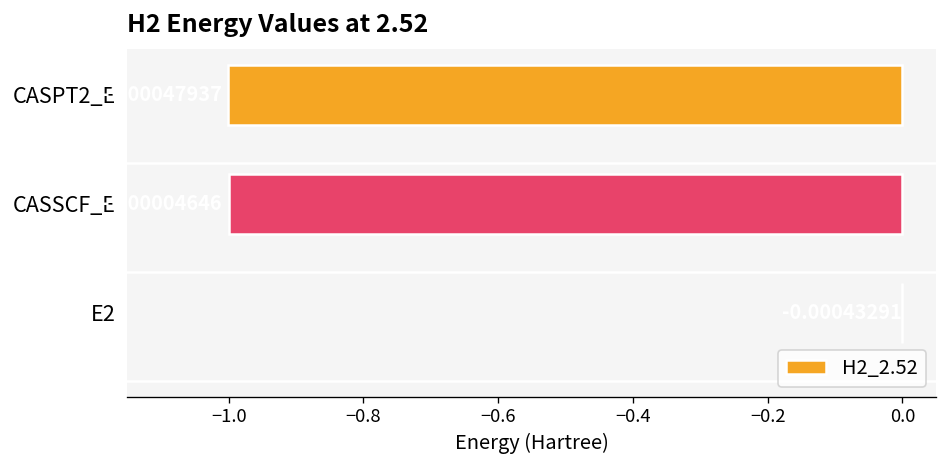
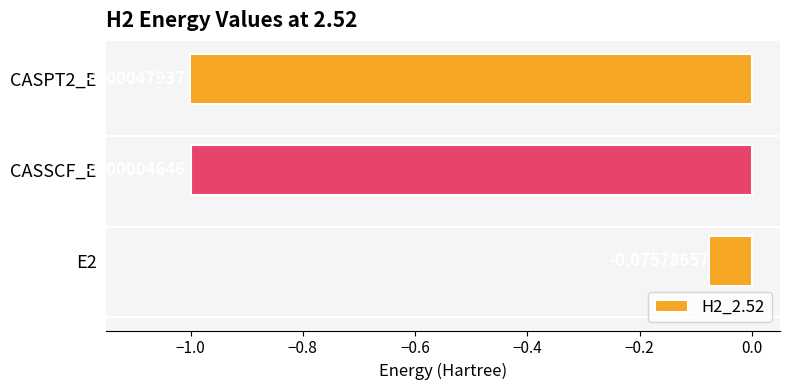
  {
    "CASPT2_E": -1.00,
    "CASSCF_E": -1.00,
-   "E2": 0.00
+   "E2": -0.08
  }
